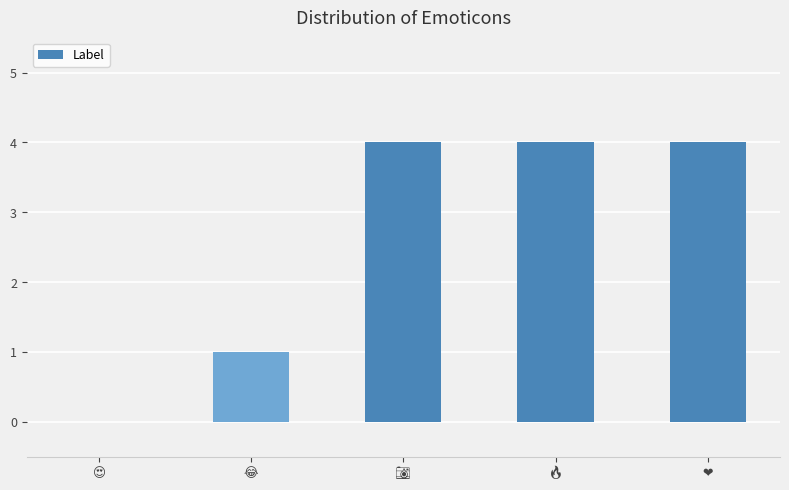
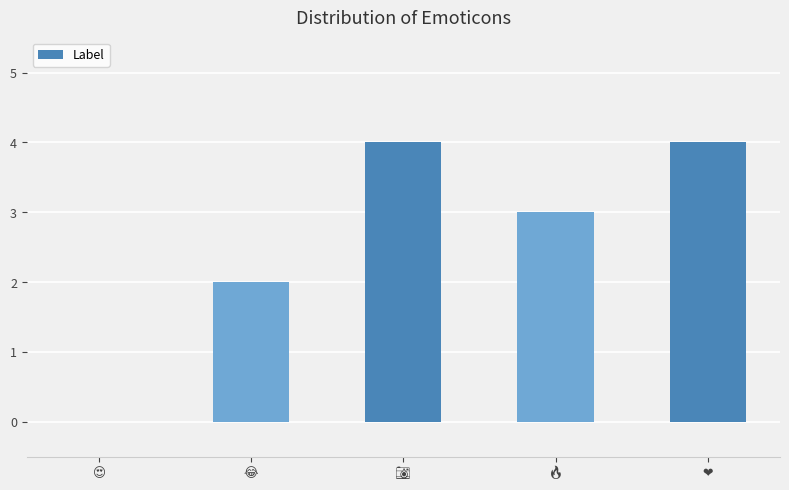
  {
    "😍": 0,
-   "😂": 1,
+   "😂": 2,
    "📷": 4,
-   "🔥": 4,
+   "🔥": 3,
    "❤": 4
  }
